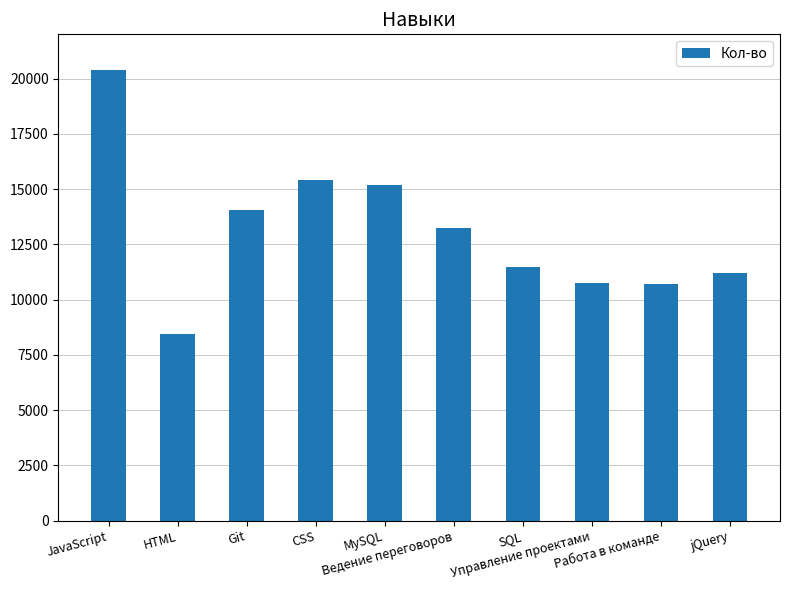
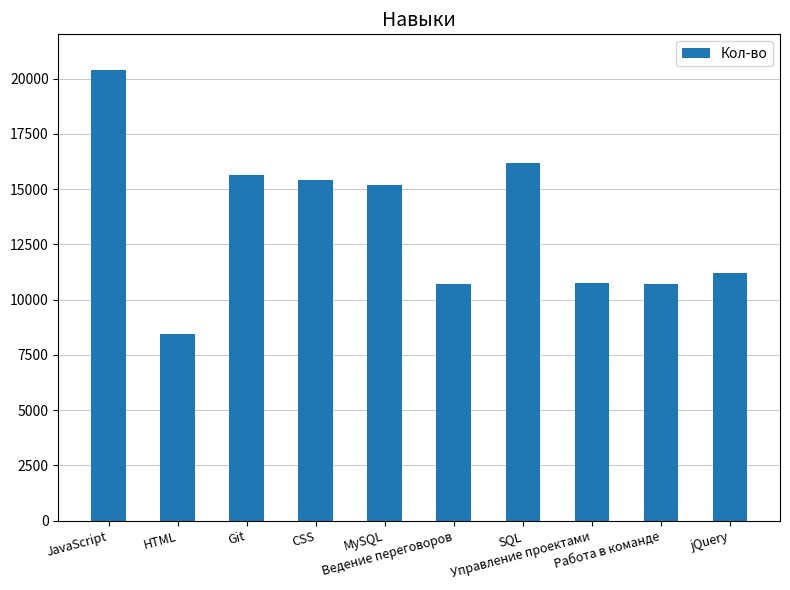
  {
    "JavaScript": 20400,
    "HTML": 8400,
-   "Git": 14000,
+   "Git": 15600,
    "CSS": 15400,
    "MySQL": 15200,
-   "Ведение переговоров": 13200,
-   "SQL": 11500,
+   "Ведение переговоров": 10700,
+   "SQL": 16200,
    "Управление проектами": 10800,
    "Работа в команде": 10700,
    "jQuery": 11200
  }
